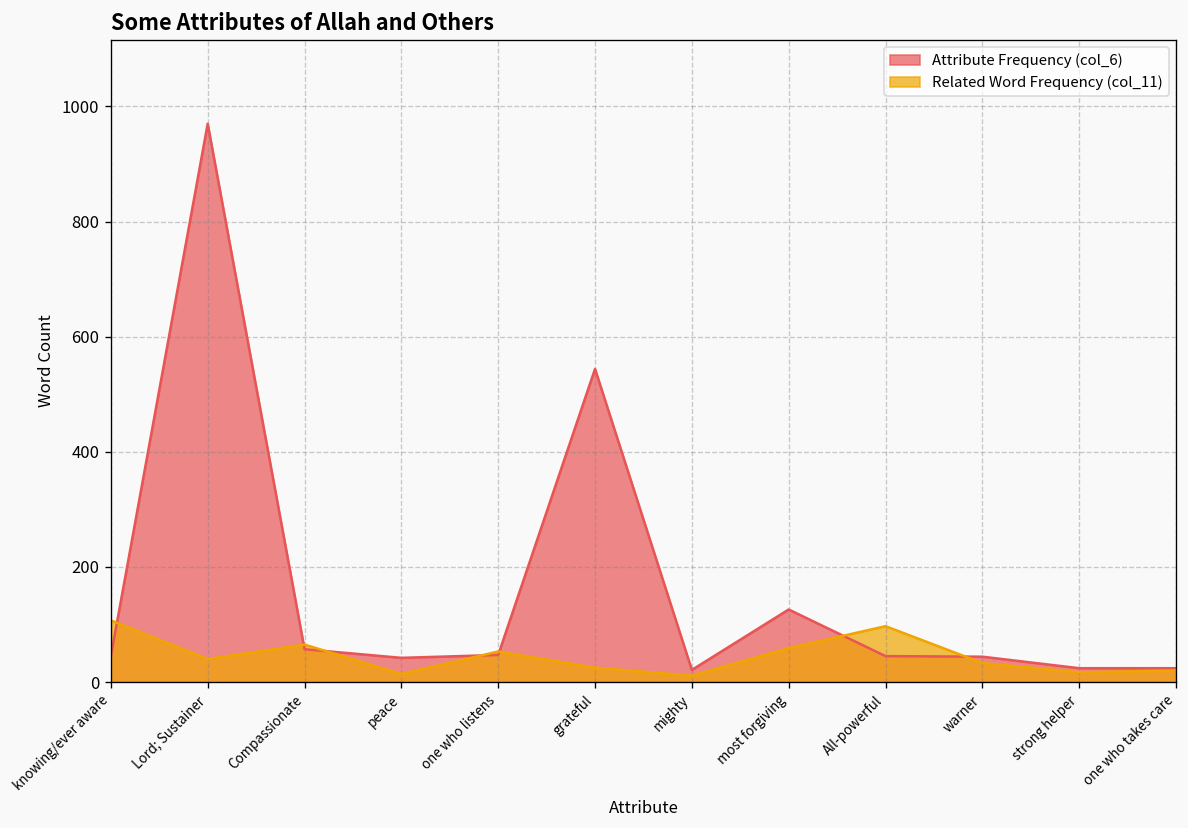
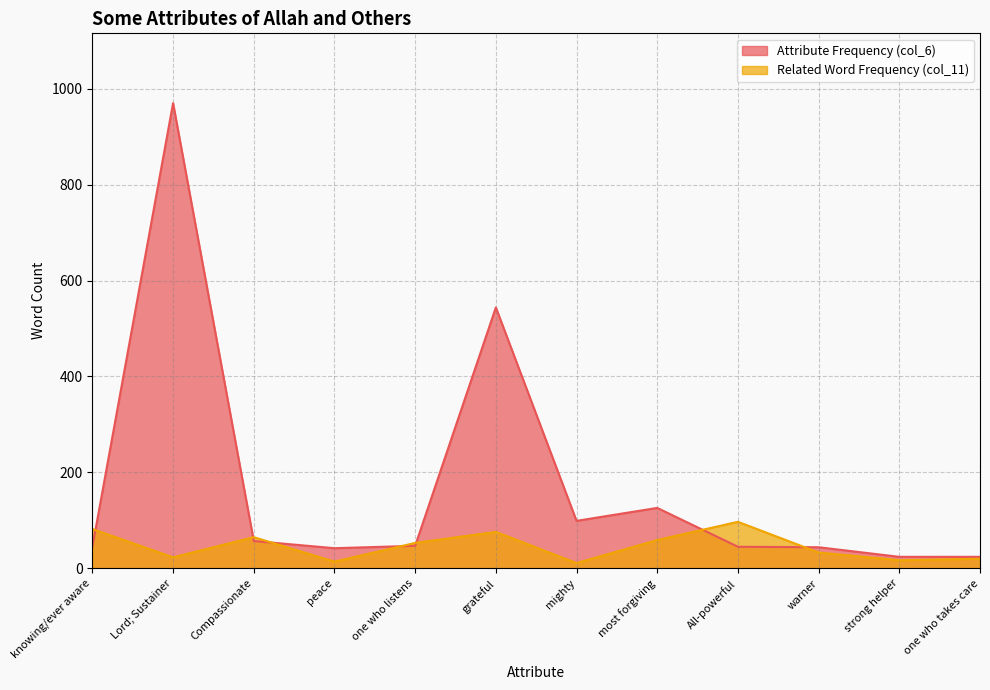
  {
    "Attribute Frequency (col_6)": {
      "knowing/ever aware": 50,
      "Lord; Sustainer": 970,
      "Compassionate": 60,
      "peace": 40,
      "one who listens": 50,
      "grateful": 540,
-     "mighty": 20,
+     "mighty": 100,
      "most forgiving": 130,
      "All-powerful": 50,
      "warner": 40,
      "strong helper": 20
    },
    "Related Word Frequency (col_11)": {
-     "knowing/ever aware": 110,
-     "Lord; Sustainer": 40,
+     "knowing/ever aware": 80,
+     "Lord; Sustainer": 20,
      "Compassionate": 70,
      "peace": 10,
      "one who listens": 50,
-     "grateful": 30,
+     "grateful": 80,
      "mighty": 10,
      "most forgiving": 60,
      "All-powerful": 100,
      "warner": 30,
      "strong helper": 20
    }
  }
